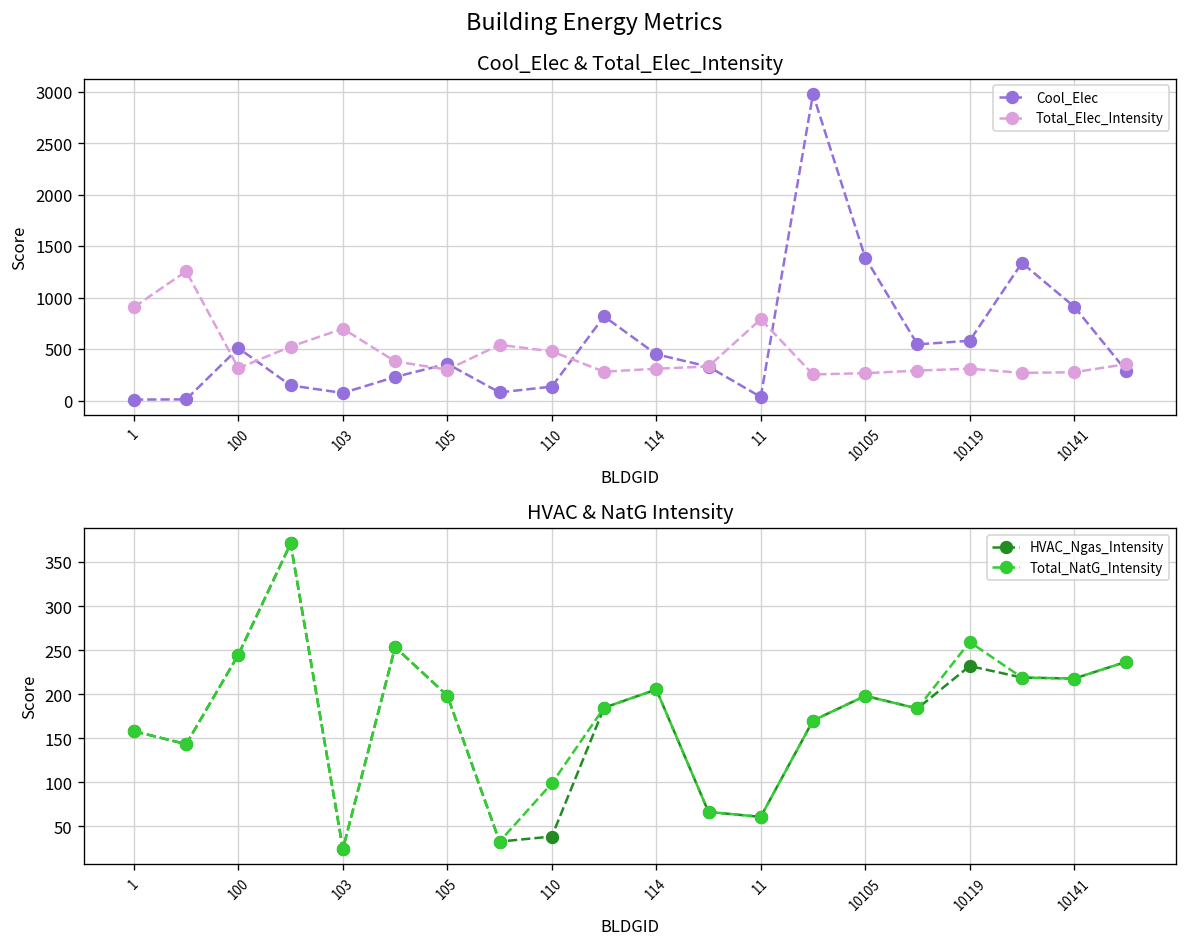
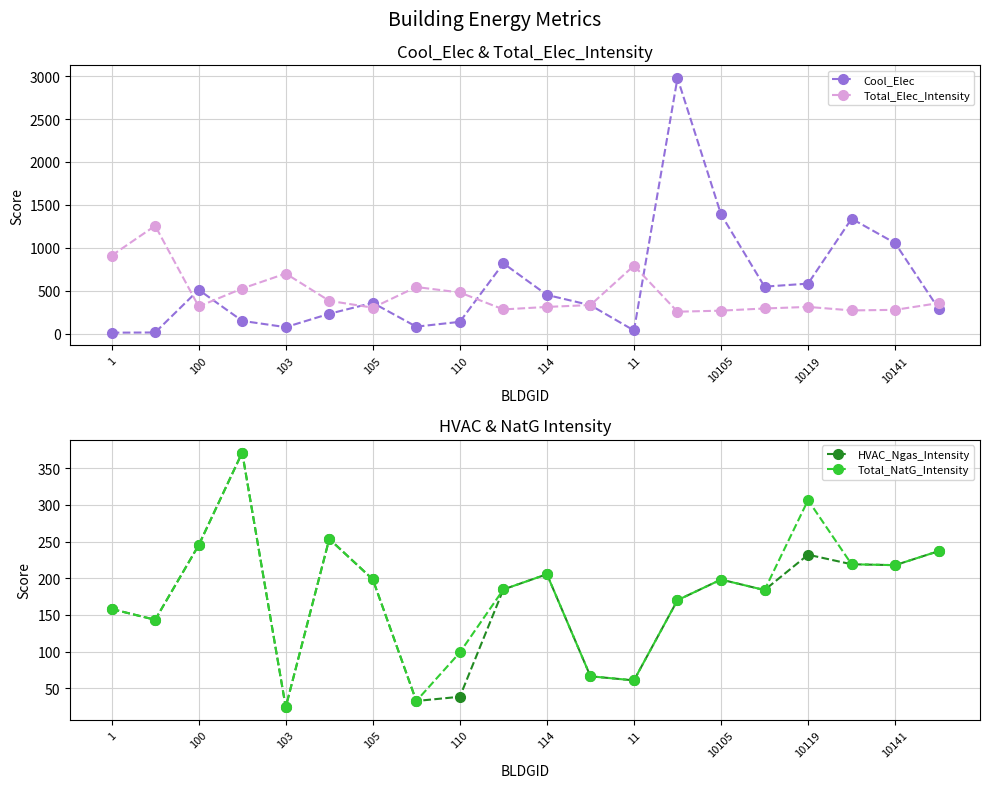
  {
    "Cool_Elec & Total_Elec_Intensity": {
      "Cool_Elec": {
        "100": 500,
        "103": 100,
        "105": 400,
        "110": 100,
        "114": 500,
        "10105": 1400,
        "10119": 600,
-       "10141": 900
+       "10141": 1100
      },
      "Total_Elec_Intensity": {
        "100": 300,
        "103": 700,
        "105": 300,
        "110": 500,
        "114": 300,
        "10105": 300,
        "10119": 300,
        "10141": 300
      }
    },
    "HVAC & NatG Intensity": {
      "HVAC_Ngas_Intensity": {
        "110": 40,
        "10119": 230
      },
      "Total_NatG_Intensity": {
        "110": 100,
-       "10119": 260
+       "10119": 310
      }
    }
  }
